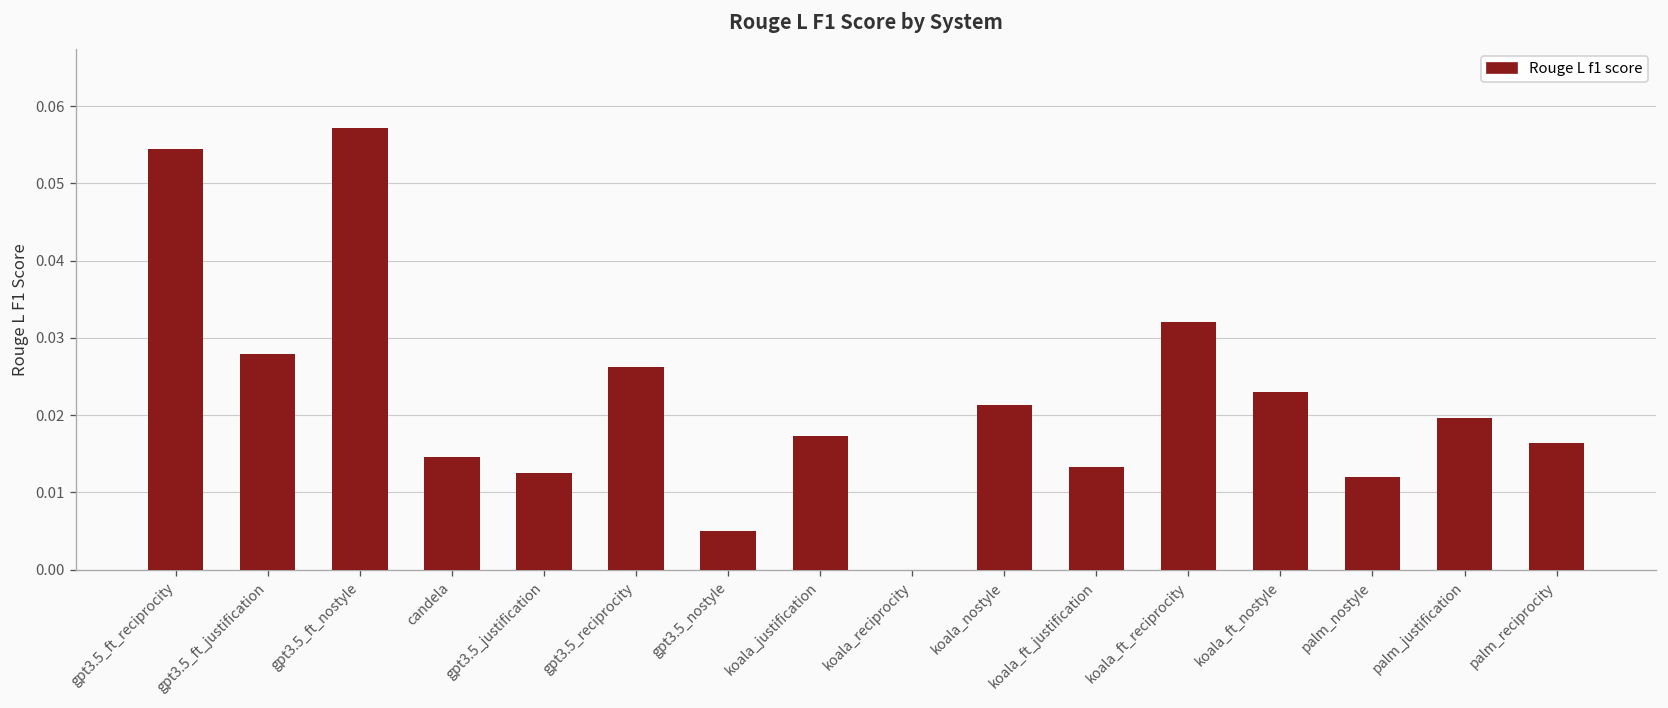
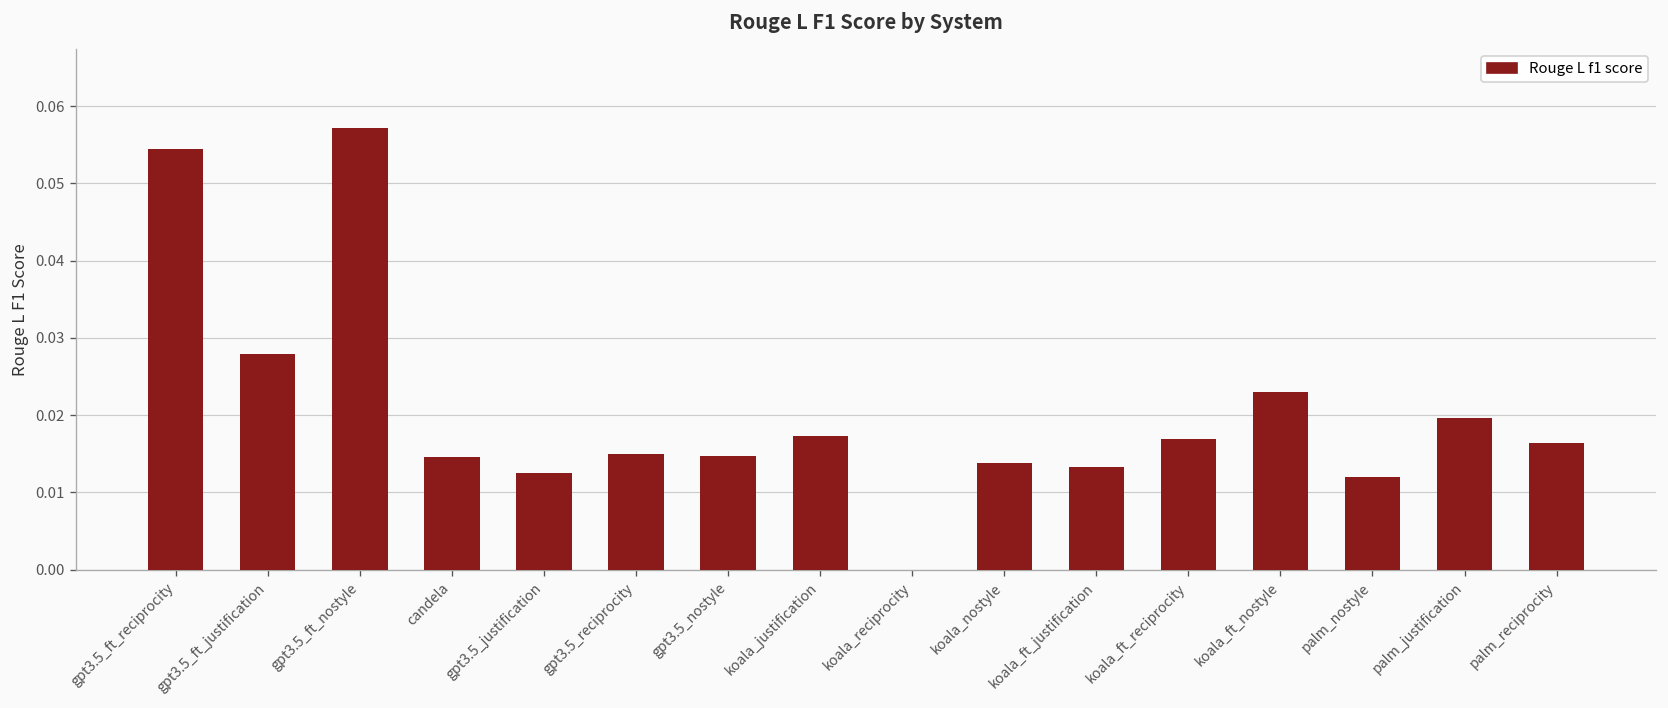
  {
    "gpt3.5_ft_reciprocity": 0.054,
    "gpt3.5_ft_justification": 0.028,
    "gpt3.5_ft_nostyle": 0.057,
    "candela": 0.015,
    "gpt3.5_justification": 0.012,
-   "gpt3.5_reciprocity": 0.026,
-   "gpt3.5_nostyle": 0.005,
+   "gpt3.5_reciprocity": 0.015,
+   "gpt3.5_nostyle": 0.015,
    "koala_justification": 0.017,
    "koala_reciprocity": 0.000,
-   "koala_nostyle": 0.021,
+   "koala_nostyle": 0.014,
    "koala_ft_justification": 0.013,
-   "koala_ft_reciprocity": 0.032,
+   "koala_ft_reciprocity": 0.017,
    "koala_ft_nostyle": 0.023,
    "palm_nostyle": 0.012,
    "palm_justification": 0.020,
    "palm_reciprocity": 0.016
  }
